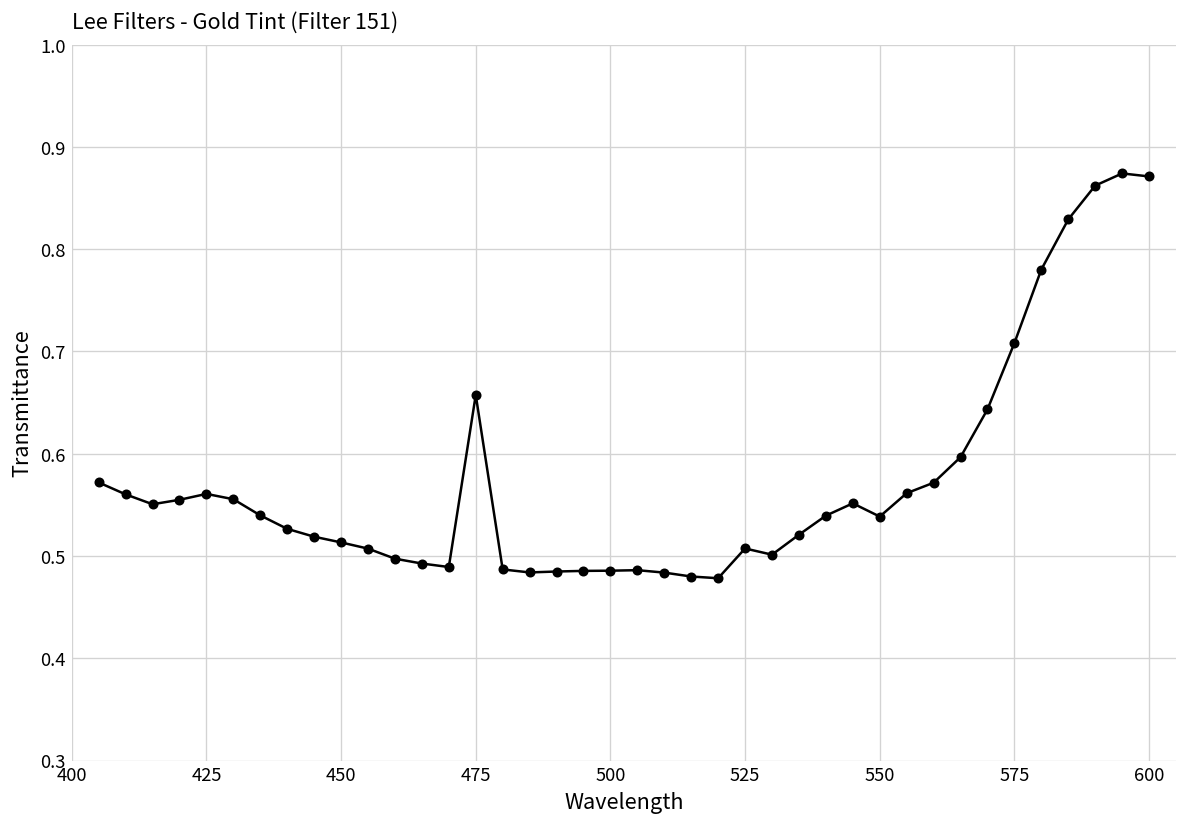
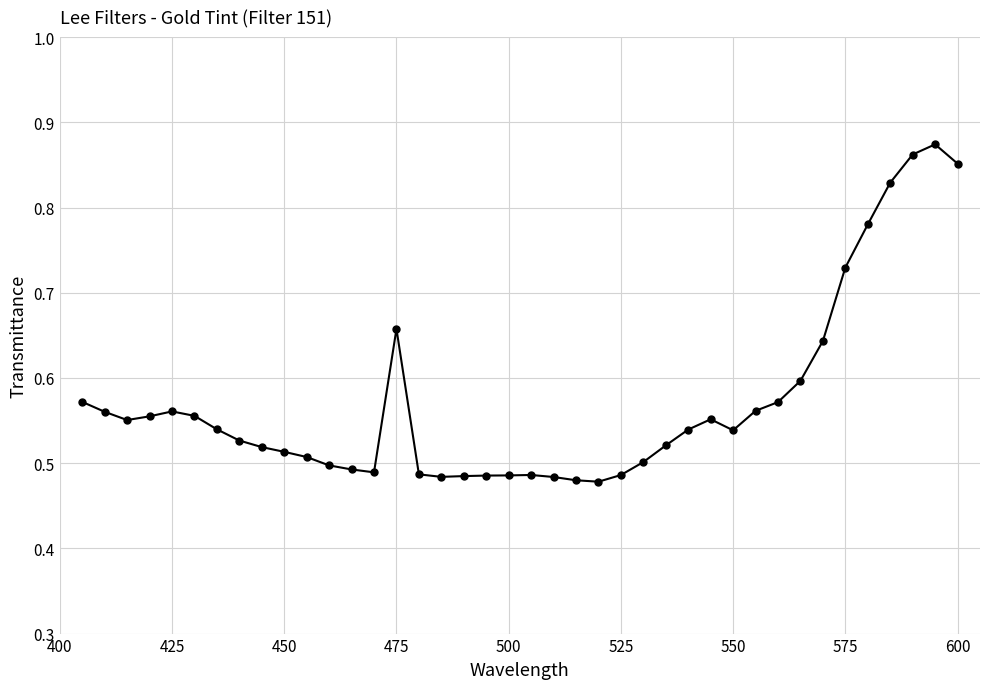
  {
    "425": 0.56,
    "450": 0.51,
    "475": 0.66,
    "500": 0.49,
-   "525": 0.51,
+   "525": 0.49,
    "550": 0.54,
-   "575": 0.71,
-   "600": 0.87
+   "575": 0.73,
+   "600": 0.85
  }
